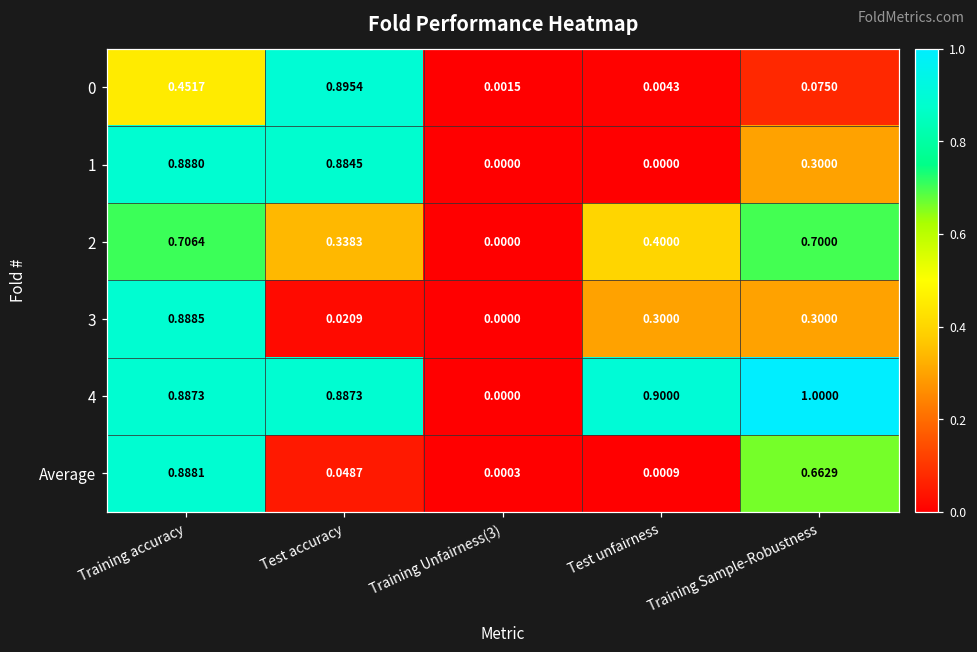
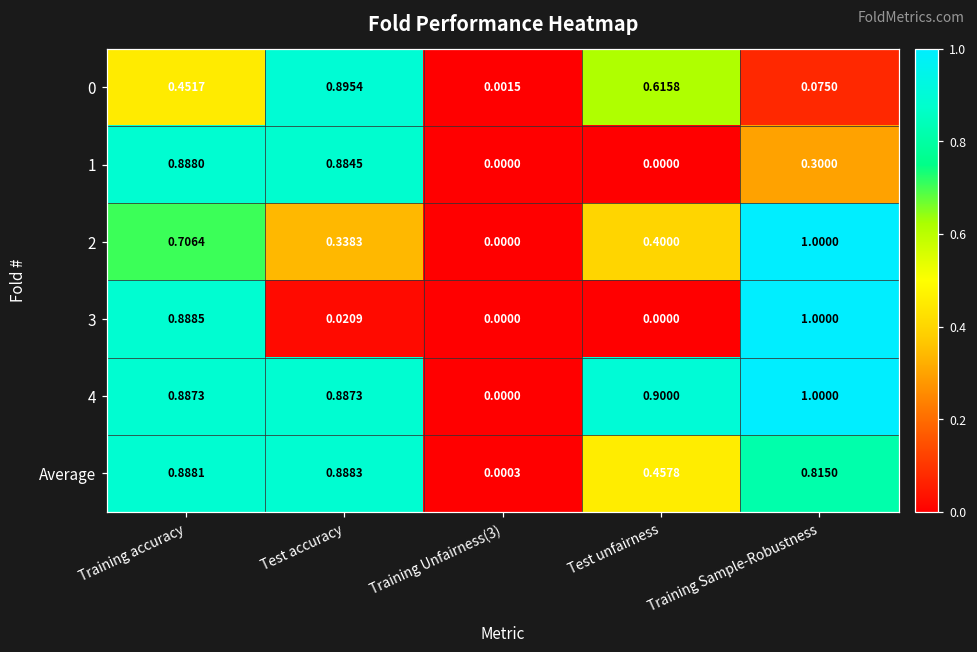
  {
    "0": {
      "Training accuracy": 0.4517,
      "Test accuracy": 0.8954,
      "Training Unfairness(3)": 0.0015,
-     "Test unfairness": 0.0043,
+     "Test unfairness": 0.6158,
      "Training Sample-Robustness": 0.0750
    },
    "1": {
      "Training accuracy": 0.8880,
      "Test accuracy": 0.8845,
      "Training Unfairness(3)": 0.0000,
      "Test unfairness": 0.0000,
      "Training Sample-Robustness": 0.3000
    },
    "2": {
      "Training accuracy": 0.7064,
      "Test accuracy": 0.3383,
      "Training Unfairness(3)": 0.0000,
      "Test unfairness": 0.4000,
-     "Training Sample-Robustness": 0.7000
+     "Training Sample-Robustness": 1.0000
    },
    "3": {
      "Training accuracy": 0.8885,
      "Test accuracy": 0.0209,
      "Training Unfairness(3)": 0.0000,
-     "Test unfairness": 0.3000,
-     "Training Sample-Robustness": 0.3000
+     "Test unfairness": 0.0000,
+     "Training Sample-Robustness": 1.0000
    },
    "4": {
      "Training accuracy": 0.8873,
      "Test accuracy": 0.8873,
      "Training Unfairness(3)": 0.0000,
      "Test unfairness": 0.9000,
      "Training Sample-Robustness": 1.0000
    },
    "Average": {
      "Training accuracy": 0.8881,
-     "Test accuracy": 0.0487,
+     "Test accuracy": 0.8883,
      "Training Unfairness(3)": 0.0003,
-     "Test unfairness": 0.0009,
-     "Training Sample-Robustness": 0.6629
+     "Test unfairness": 0.4578,
+     "Training Sample-Robustness": 0.8150
    }
  }
